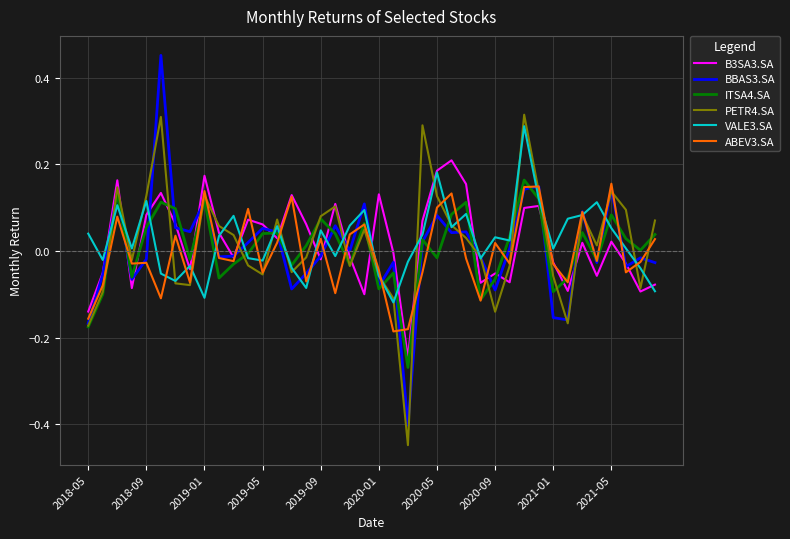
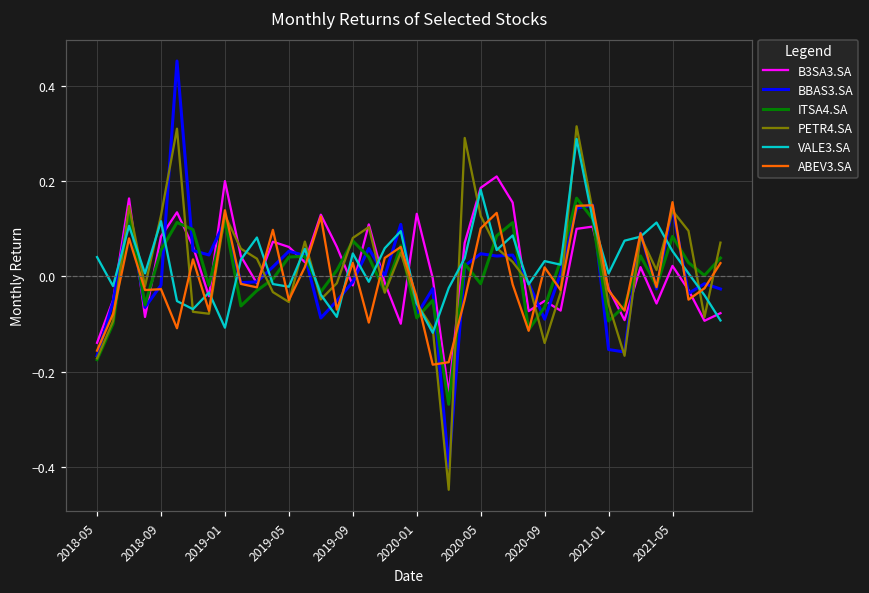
  {
    "B3SA3.SA": {
      "2018-05": -0.14,
      "2018-09": 0.08,
-     "2019-01": 0.17,
+     "2019-01": 0.20,
      "2019-05": 0.06,
      "2019-09": -0.02,
      "2020-01": 0.13,
      "2020-09": -0.05,
      "2021-05": 0.02
    },
    "BBAS3.SA": {
      "2018-09": -0.02,
      "2019-05": 0.05,
      "2019-09": -0.01,
      "2020-01": -0.08,
-     "2020-05": 0.08,
+     "2020-05": 0.05,
      "2020-09": -0.09,
      "2021-01": -0.15,
      "2021-05": 0.14
    },
    "ITSA4.SA": {
      "2018-09": 0.05,
      "2019-05": 0.04,
      "2019-09": 0.07,
      "2020-01": -0.09,
      "2020-05": -0.02,
      "2020-09": -0.06,
      "2021-01": -0.09,
      "2021-05": 0.08
    },
    "PETR4.SA": {
      "2018-09": 0.13,
      "2019-01": 0.13,
      "2019-09": 0.08,
      "2020-05": 0.13,
      "2020-09": -0.14,
      "2021-01": -0.06,
      "2021-05": 0.14
    },
    "VALE3.SA": {
      "2018-05": 0.04,
      "2018-09": 0.12,
      "2019-01": -0.11,
      "2019-05": -0.02,
      "2019-09": 0.05,
      "2020-09": 0.03,
      "2021-01": 0.01,
      "2021-05": 0.05
    },
    "ABEV3.SA": {
      "2018-05": -0.16,
      "2018-09": -0.03,
      "2019-01": 0.14,
      "2019-09": 0.03,
      "2020-01": -0.04,
      "2020-05": 0.10,
      "2020-09": 0.02,
      "2021-05": 0.16
    }
  }
